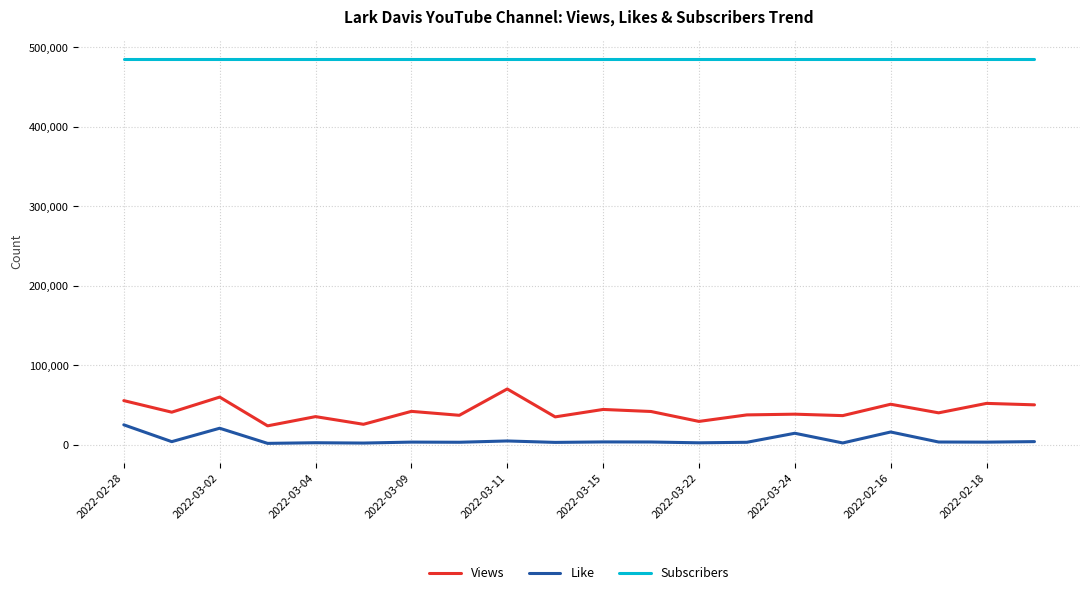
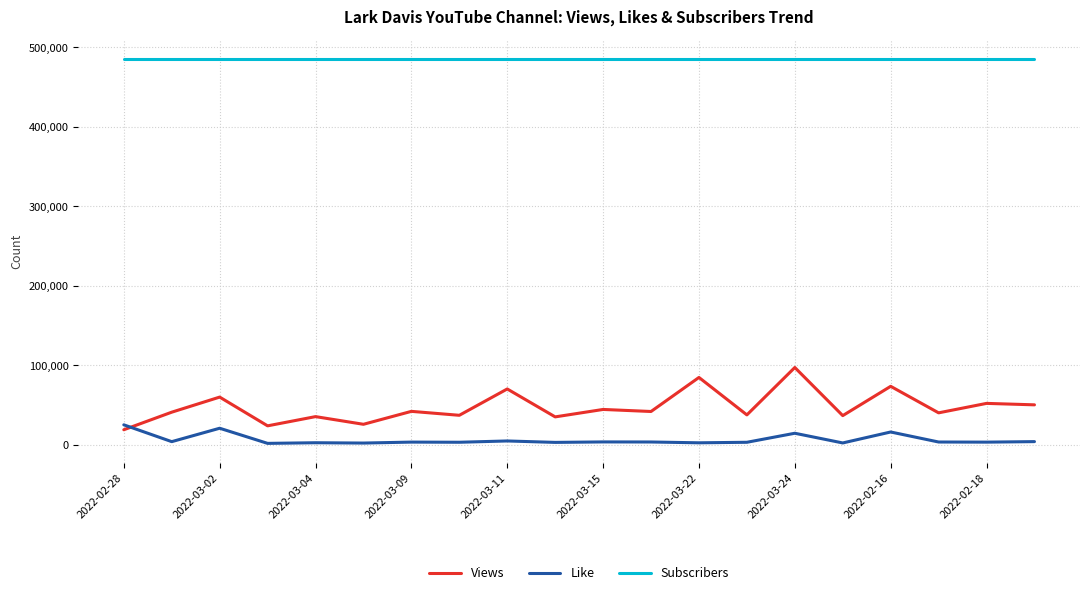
  {
    "Views": {
-     "2022-02-28": "60,000",
+     "2022-02-28": "20,000",
      "2022-03-02": "60,000",
      "2022-03-04": "40,000",
      "2022-03-09": "40,000",
      "2022-03-11": "70,000",
      "2022-03-15": "40,000",
-     "2022-03-22": "30,000",
-     "2022-03-24": "40,000",
-     "2022-02-16": "50,000",
+     "2022-03-22": "80,000",
+     "2022-03-24": "100,000",
+     "2022-02-16": "70,000",
      "2022-02-18": "50,000"
    },
    "Like": {
      "2022-02-28": "30,000",
      "2022-03-02": "20,000",
      "2022-03-04": "0",
      "2022-03-09": "0",
      "2022-03-11": "0",
      "2022-03-15": "0",
      "2022-03-22": "0",
      "2022-03-24": "10,000",
      "2022-02-16": "20,000",
      "2022-02-18": "0"
    },
    "Subscribers": {
      "2022-02-28": "490,000",
      "2022-03-02": "490,000",
      "2022-03-04": "490,000",
      "2022-03-09": "490,000",
      "2022-03-11": "490,000",
      "2022-03-15": "490,000",
      "2022-03-22": "490,000",
      "2022-03-24": "490,000",
      "2022-02-16": "490,000",
      "2022-02-18": "490,000"
    }
  }
